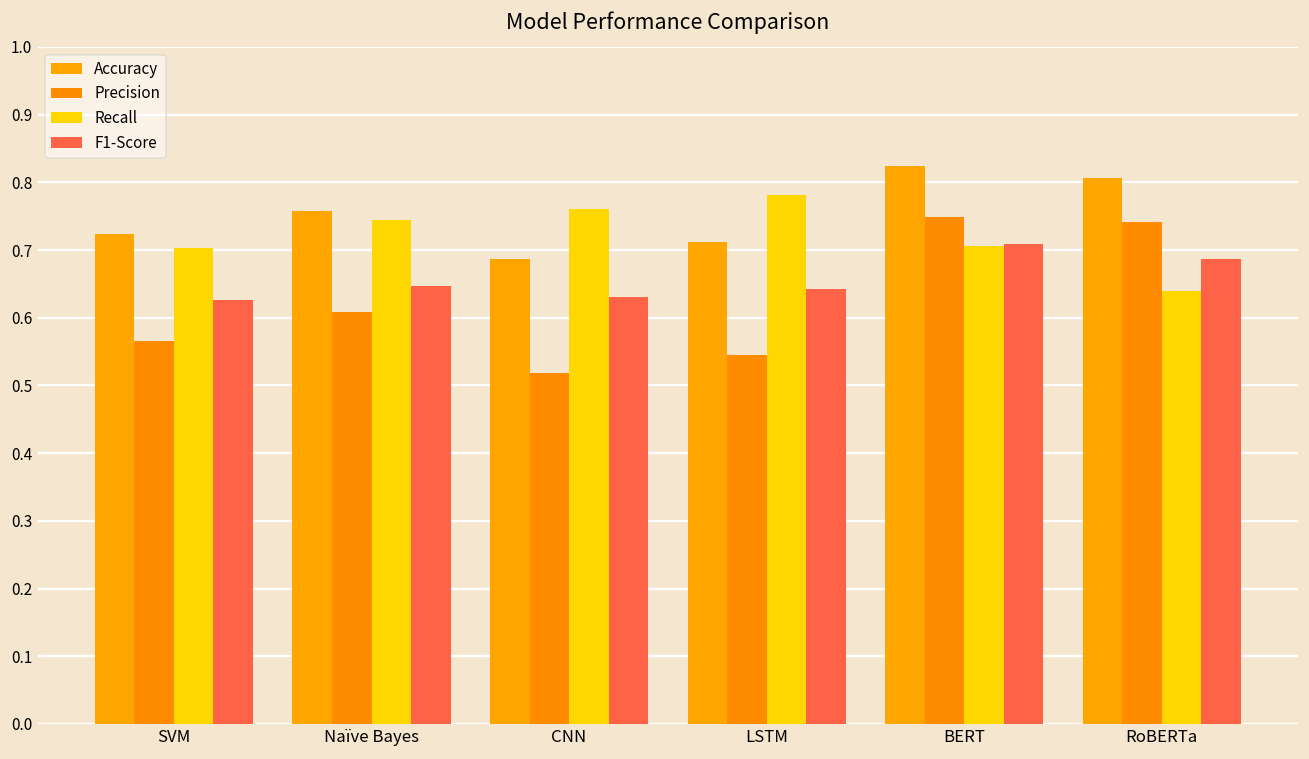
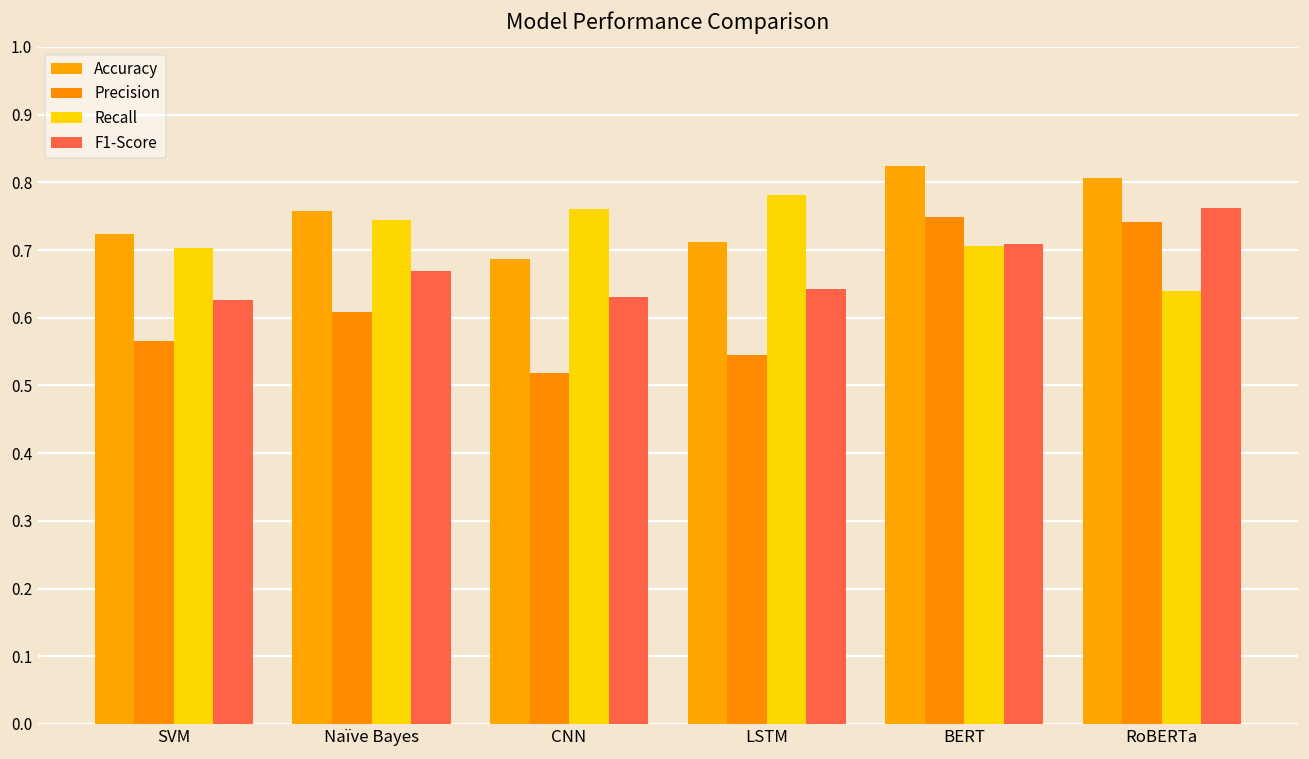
  {
    "F1-Score": {
      "SVM": 0.63,
-     "Naïve Bayes": 0.65,
+     "Naïve Bayes": 0.67,
      "CNN": 0.63,
      "LSTM": 0.64,
      "BERT": 0.71,
-     "RoBERTa": 0.69
+     "RoBERTa": 0.76
    }
  }
